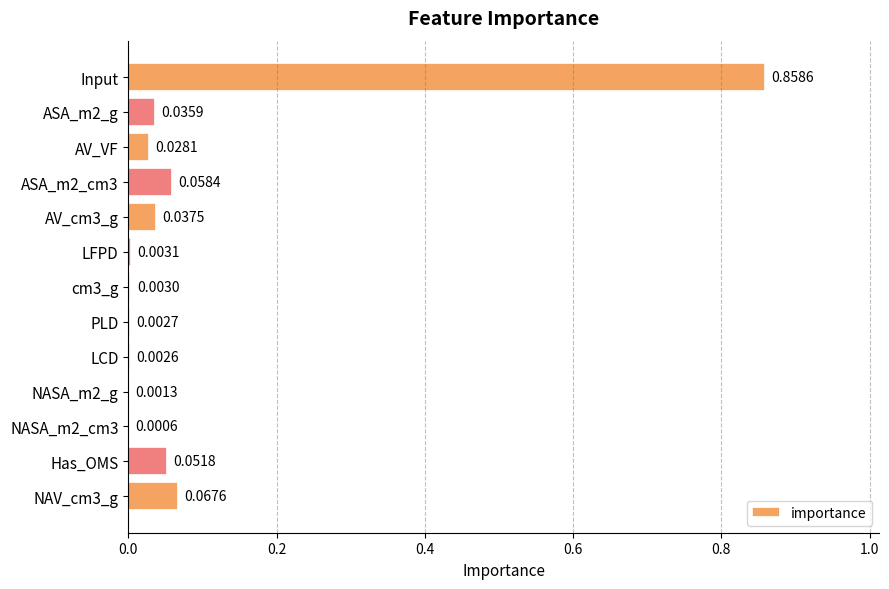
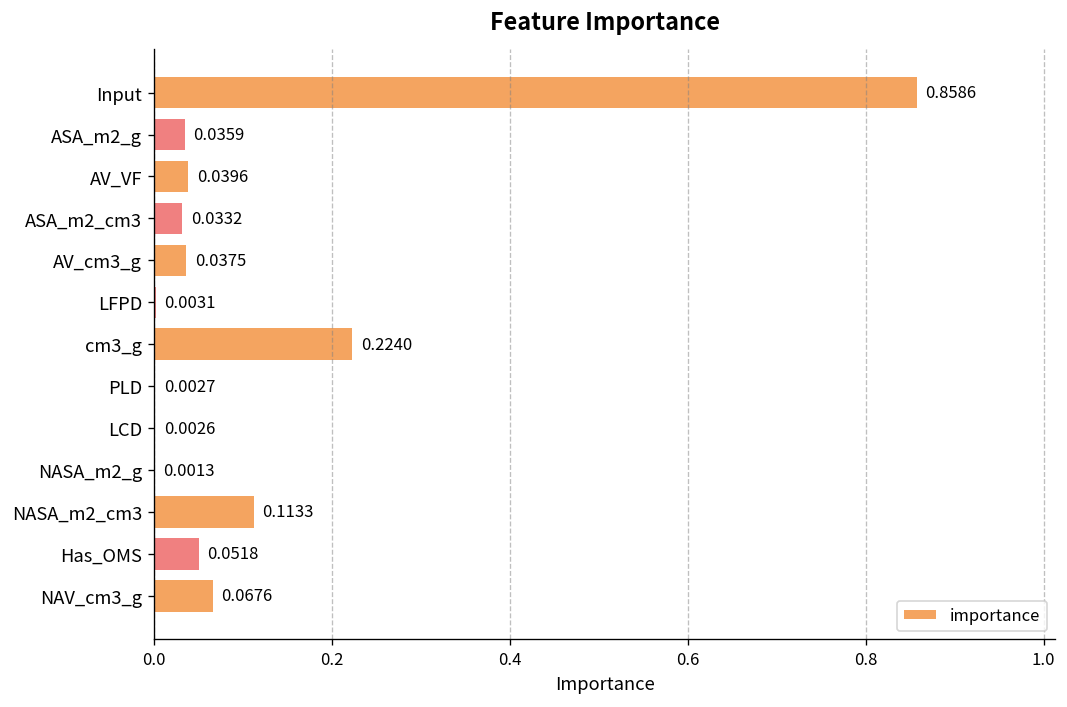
  {
    "Input": 0.8586,
    "ASA_m2_g": 0.0359,
-   "AV_VF": 0.0281,
-   "ASA_m2_cm3": 0.0584,
+   "AV_VF": 0.0396,
+   "ASA_m2_cm3": 0.0332,
    "AV_cm3_g": 0.0375,
    "LFPD": 0.0031,
-   "cm3_g": 0.0030,
+   "cm3_g": 0.2240,
    "PLD": 0.0027,
    "LCD": 0.0026,
    "NASA_m2_g": 0.0013,
-   "NASA_m2_cm3": 0.0006,
+   "NASA_m2_cm3": 0.1133,
    "Has_OMS": 0.0518,
    "NAV_cm3_g": 0.0676
  }
